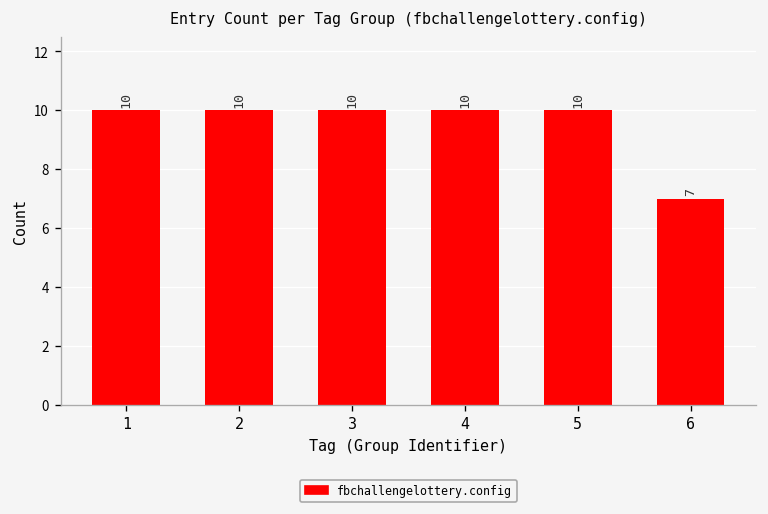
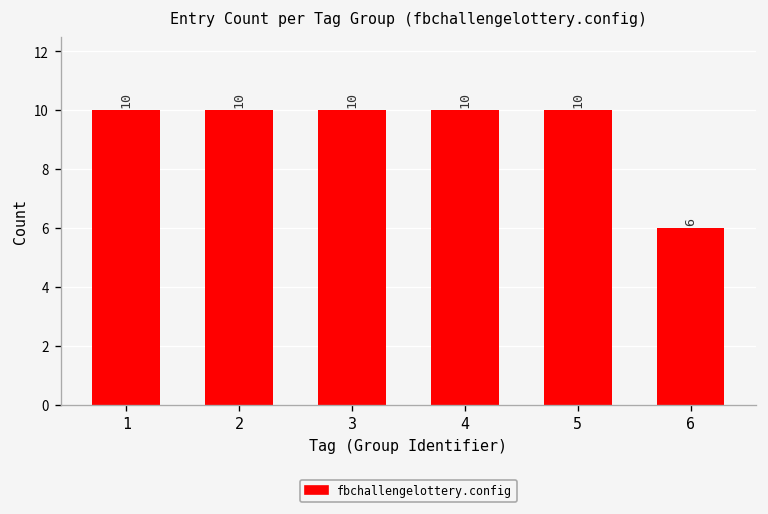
  {
    "1": 10,
    "2": 10,
    "3": 10,
    "4": 10,
    "5": 10,
-   "6": 7
+   "6": 6
  }
